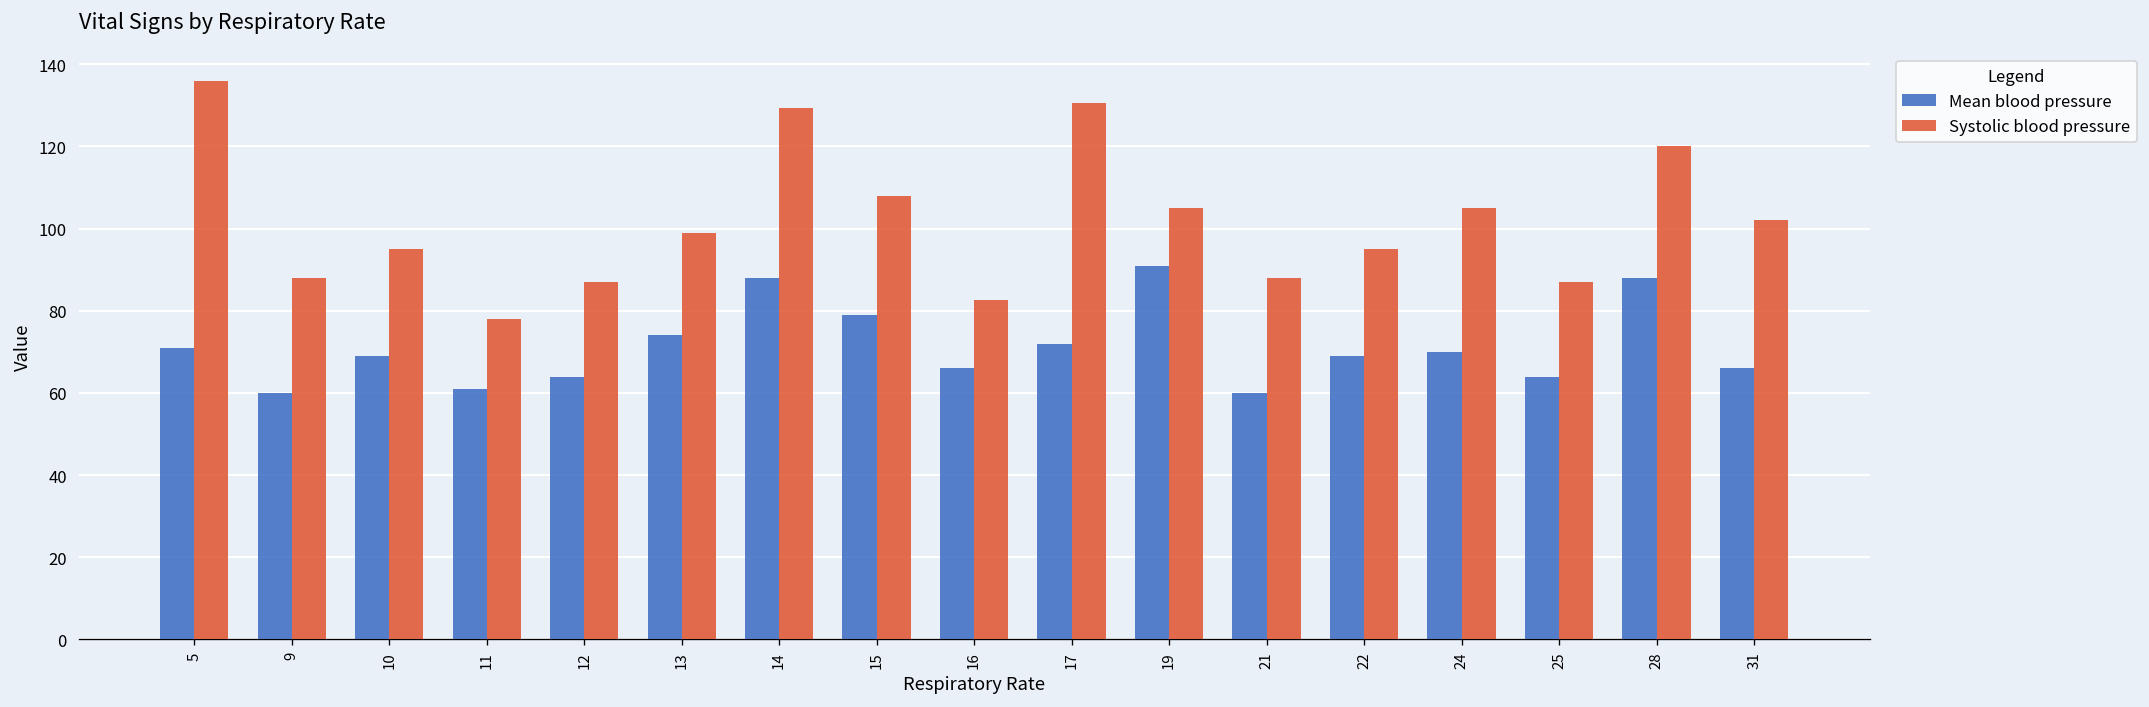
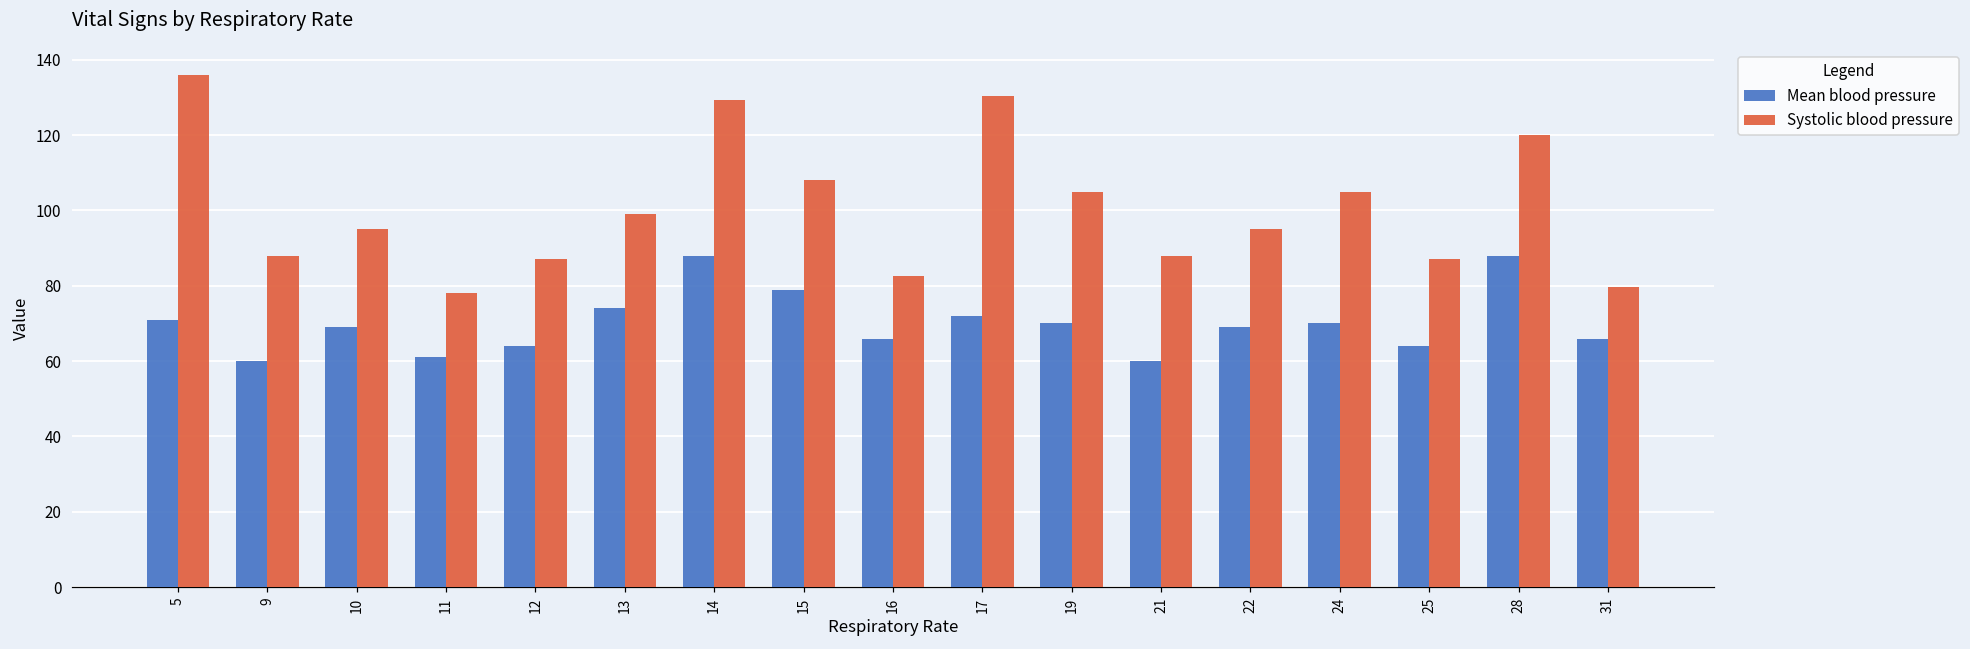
  {
    "Mean blood pressure": {
      "5": 71,
      "9": 60,
      "10": 69,
      "11": 61,
      "12": 64,
      "13": 74,
      "14": 88,
      "15": 79,
      "16": 66,
      "17": 72,
-     "19": 91,
+     "19": 70,
      "21": 60,
      "22": 69,
      "24": 70,
      "25": 64,
      "28": 88,
      "31": 66
    },
    "Systolic blood pressure": {
      "5": 136,
      "9": 88,
      "10": 95,
      "11": 78,
      "12": 87,
      "13": 99,
      "14": 129,
      "15": 108,
      "16": 83,
      "17": 131,
      "19": 105,
      "21": 88,
      "22": 95,
      "24": 105,
      "25": 87,
      "28": 120,
-     "31": 102
+     "31": 80
    }
  }
